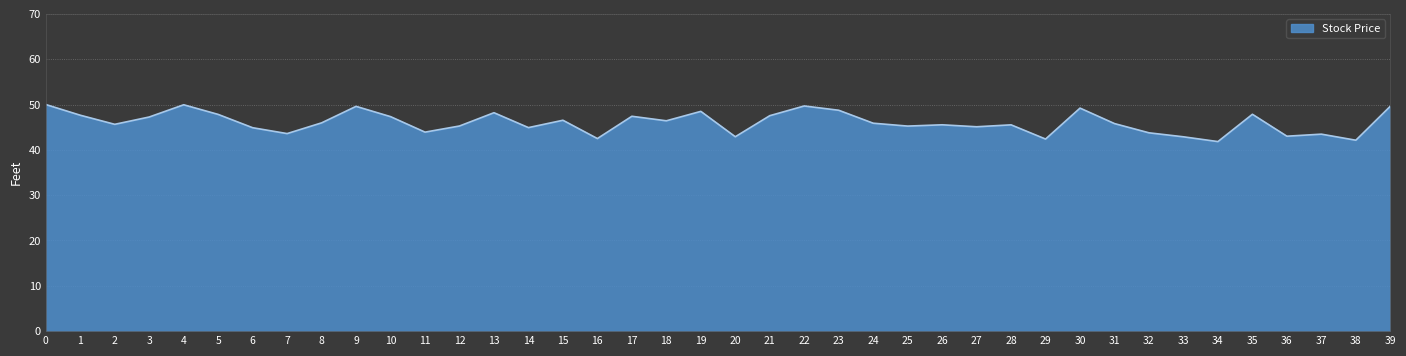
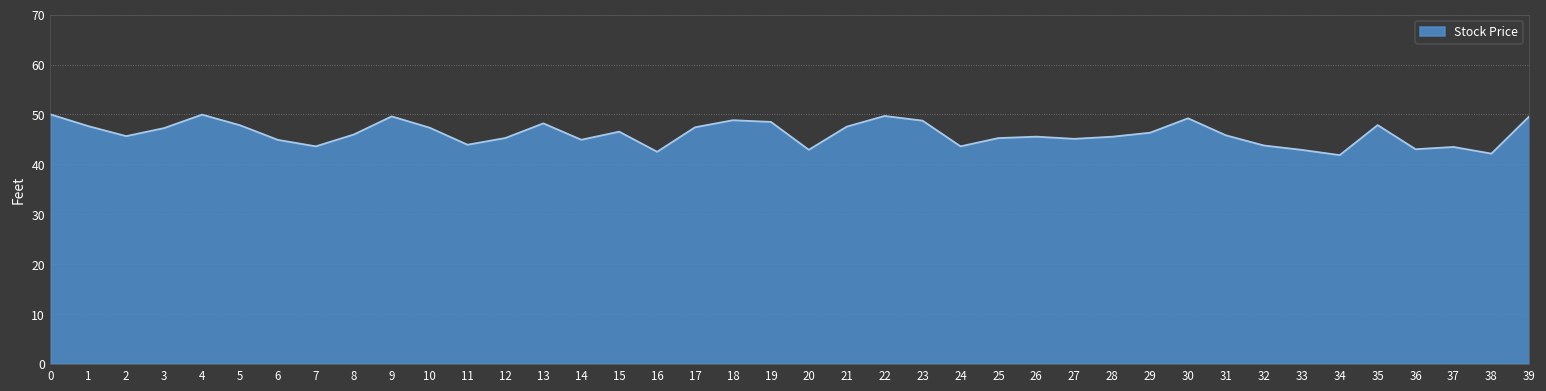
  {
    "0": 50,
    "1": 48,
    "2": 46,
    "3": 47,
    "4": 50,
    "5": 48,
    "6": 45,
    "7": 44,
    "8": 46,
    "9": 50,
    "10": 47,
    "11": 44,
    "12": 45,
    "13": 48,
    "14": 45,
    "15": 47,
    "16": 42,
    "17": 47,
-   "18": 46,
+   "18": 49,
    "19": 48,
    "20": 43,
    "21": 48,
    "22": 50,
    "23": 49,
-   "24": 46,
+   "24": 44,
    "25": 45,
    "26": 46,
    "27": 45,
    "28": 46,
-   "29": 42,
+   "29": 46,
    "30": 49,
    "31": 46,
    "32": 44,
    "33": 43,
    "34": 42,
    "35": 48,
    "36": 43,
    "37": 43,
    "38": 42,
    "39": 50
  }
